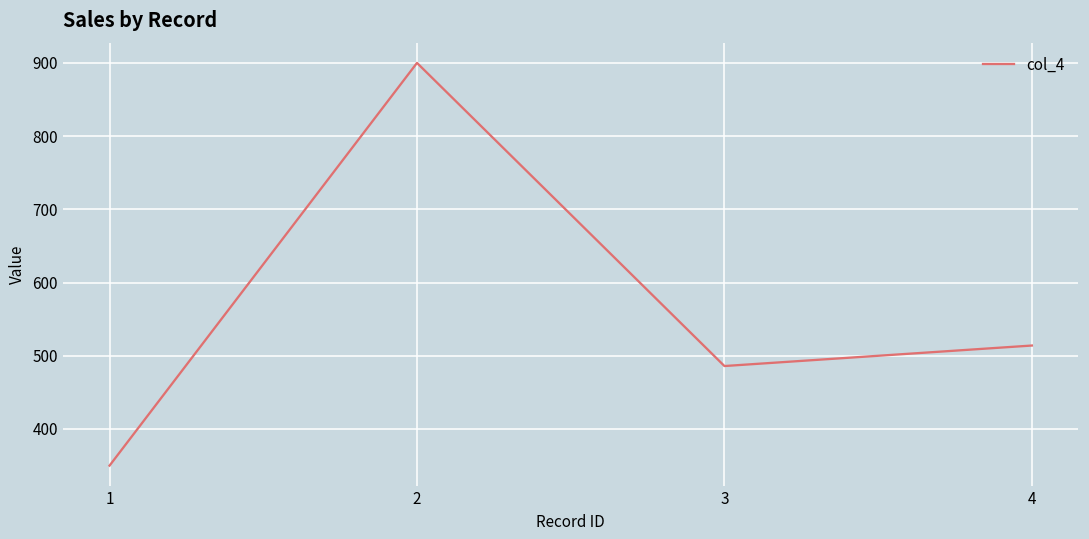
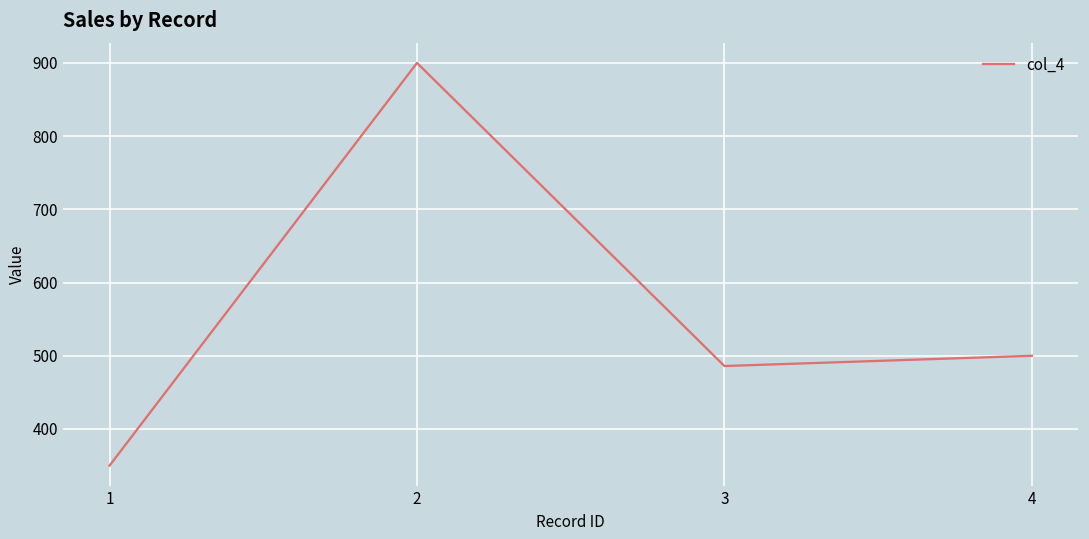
  {
    "1": 350,
    "2": 900,
    "3": 490,
-   "4": 510
+   "4": 500
  }
